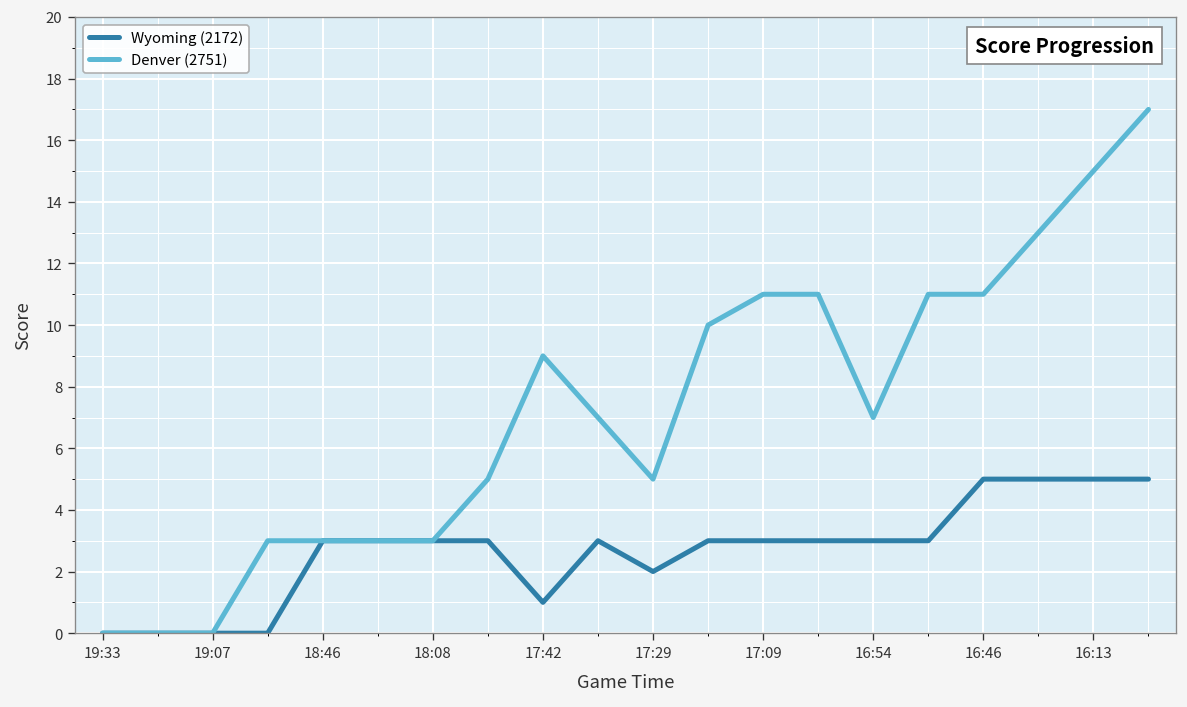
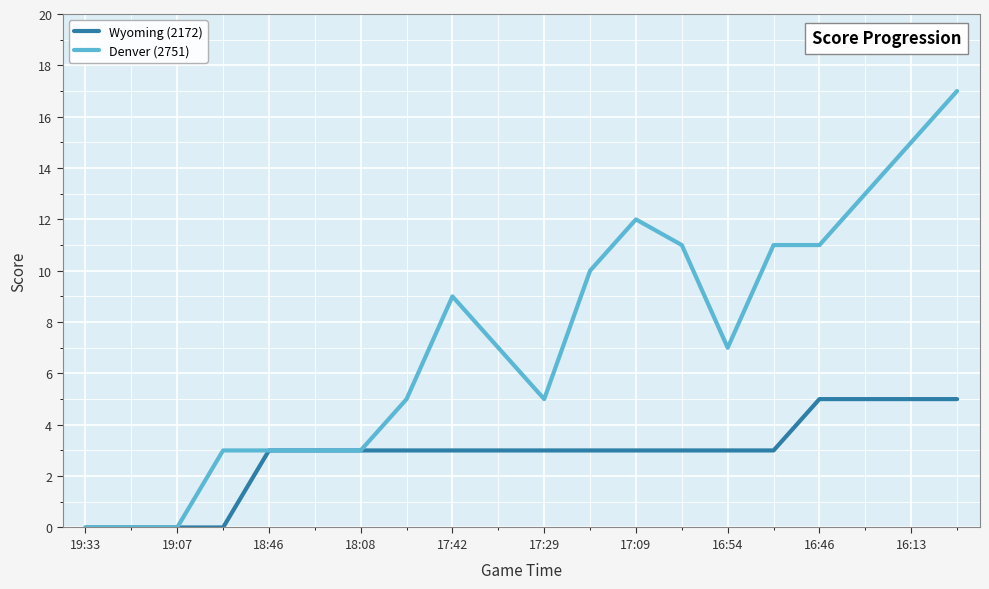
  {
    "Wyoming (2172)": {
-     "17:42": 1,
-     "17:29": 2,
+     "17:42": 3,
+     "17:29": 3,
      "17:09": 3,
      "16:54": 3,
      "16:46": 5,
      "16:13": 5
    },
    "Denver (2751)": {
      "17:42": 9,
      "17:29": 5,
-     "17:09": 11,
+     "17:09": 12,
      "16:54": 7,
      "16:46": 11,
      "16:13": 15
    }
  }
